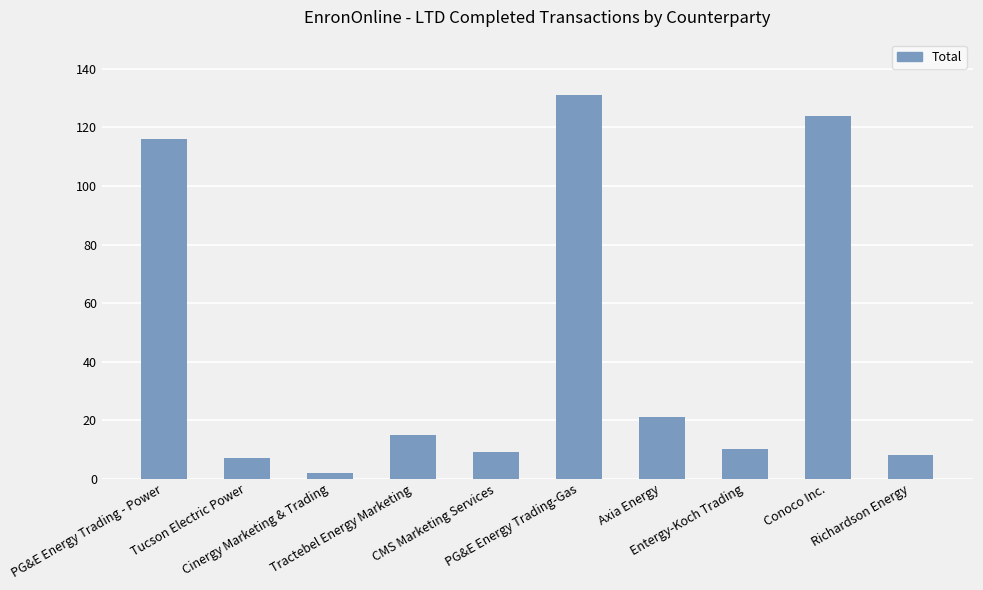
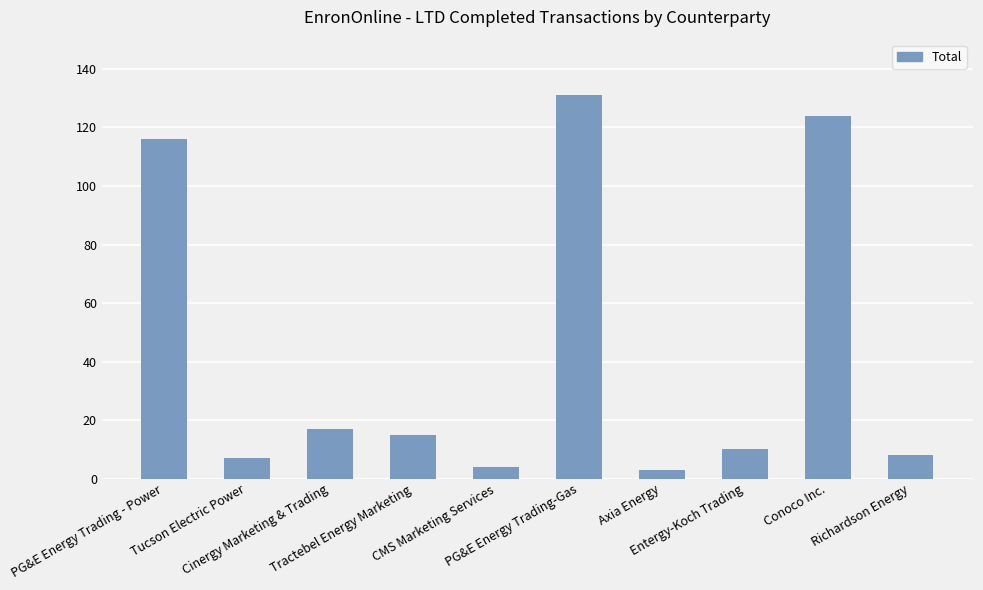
  {
    "PG&E Energy Trading - Power": 116,
    "Tucson Electric Power": 7,
-   "Cinergy Marketing & Trading": 2,
+   "Cinergy Marketing & Trading": 17,
    "Tractebel Energy Marketing": 15,
-   "CMS Marketing Services": 9,
+   "CMS Marketing Services": 4,
    "PG&E Energy Trading-Gas": 131,
-   "Axia Energy": 21,
+   "Axia Energy": 3,
    "Entergy-Koch Trading": 10,
    "Conoco Inc.": 124,
    "Richardson Energy": 8
  }
